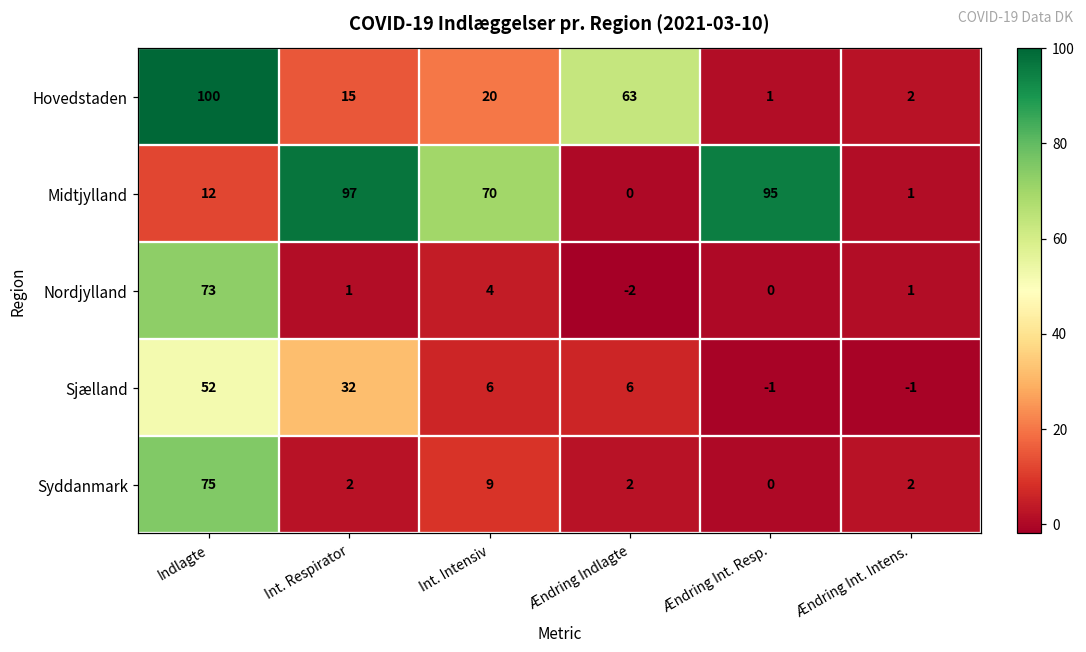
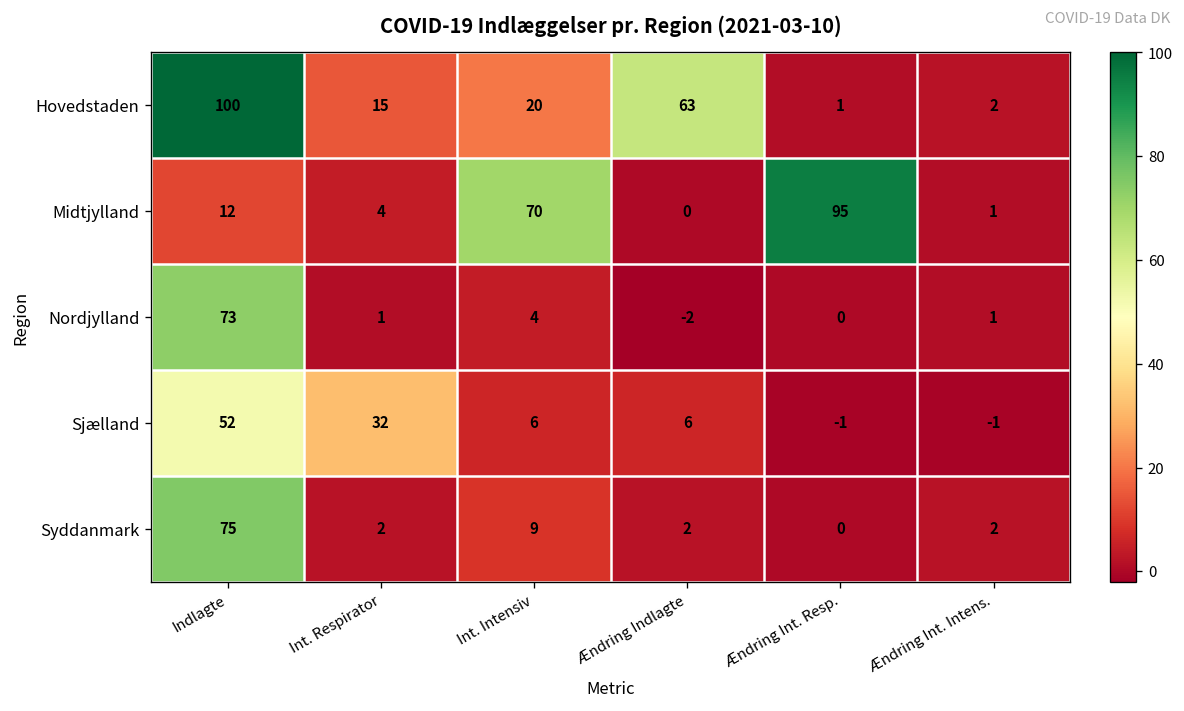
  {
    "Hovedstaden": {
      "Indlagte": 100,
      "Int. Respirator": 15,
      "Int. Intensiv": 20,
      "Ændring Indlagte": 63,
      "Ændring Int. Resp.": 1,
      "Ændring Int. Intens.": 2
    },
    "Midtjylland": {
      "Indlagte": 12,
-     "Int. Respirator": 97,
+     "Int. Respirator": 4,
      "Int. Intensiv": 70,
      "Ændring Indlagte": 0,
      "Ændring Int. Resp.": 95,
      "Ændring Int. Intens.": 1
    },
    "Nordjylland": {
      "Indlagte": 73,
      "Int. Respirator": 1,
      "Int. Intensiv": 4,
      "Ændring Indlagte": -2,
      "Ændring Int. Resp.": 0,
      "Ændring Int. Intens.": 1
    },
    "Sjælland": {
      "Indlagte": 52,
      "Int. Respirator": 32,
      "Int. Intensiv": 6,
      "Ændring Indlagte": 6,
      "Ændring Int. Resp.": -1,
      "Ændring Int. Intens.": -1
    },
    "Syddanmark": {
      "Indlagte": 75,
      "Int. Respirator": 2,
      "Int. Intensiv": 9,
      "Ændring Indlagte": 2,
      "Ændring Int. Resp.": 0,
      "Ændring Int. Intens.": 2
    }
  }
